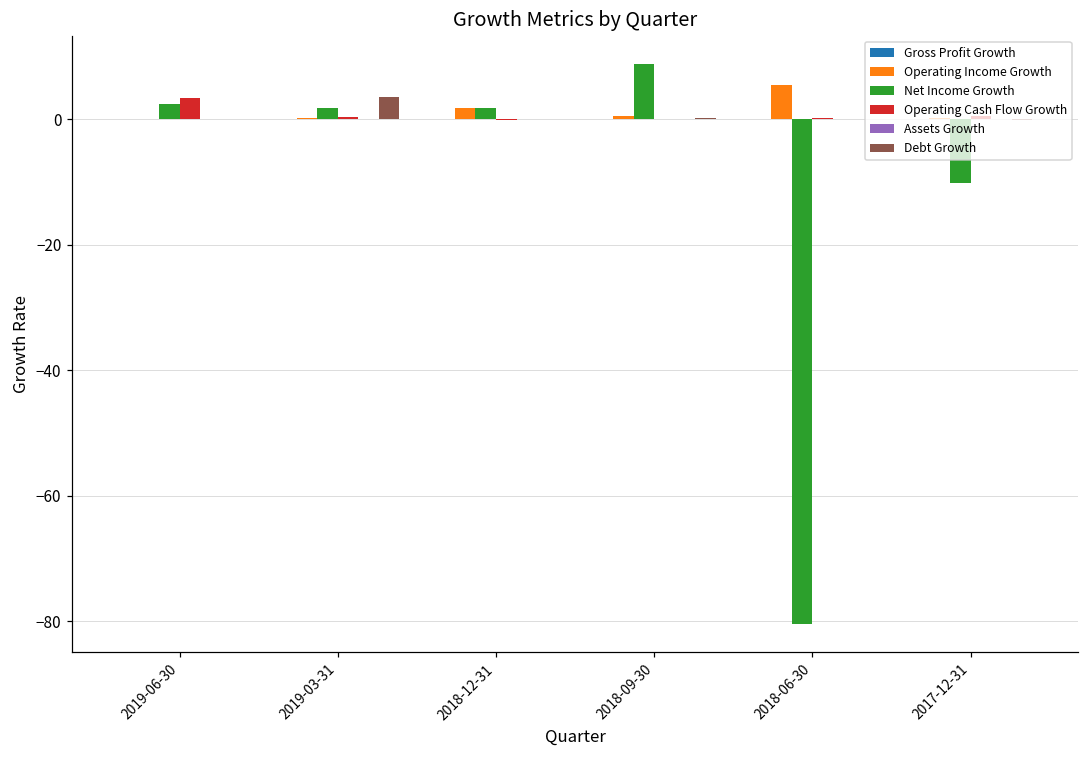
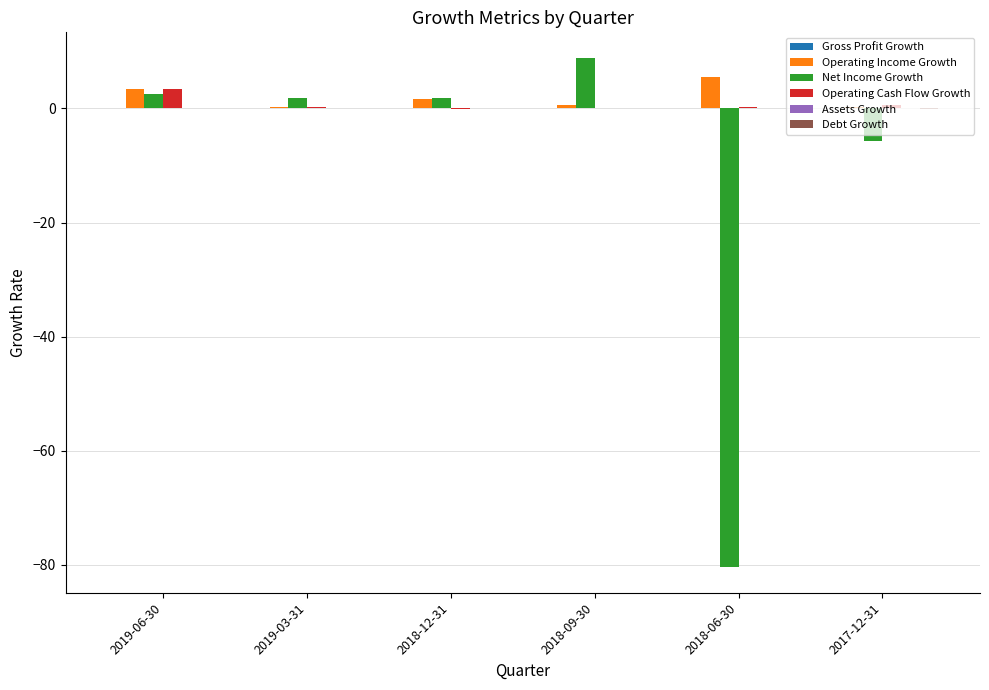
  {
    "Operating Income Growth": {
-     "2019-06-30": 0,
+     "2019-06-30": 3,
      "2018-12-31": 2,
      "2018-09-30": 1,
      "2018-06-30": 6
    },
    "Net Income Growth": {
      "2019-06-30": 2,
      "2019-03-31": 2,
      "2018-12-31": 2,
      "2018-09-30": 9,
      "2018-06-30": -80,
-     "2017-12-31": -10
+     "2017-12-31": -6
    },
    "Operating Cash Flow Growth": {
      "2019-06-30": 3
    },
    "Debt Growth": {
-     "2019-03-31": 4
+     "2019-03-31": 0
    }
  }
